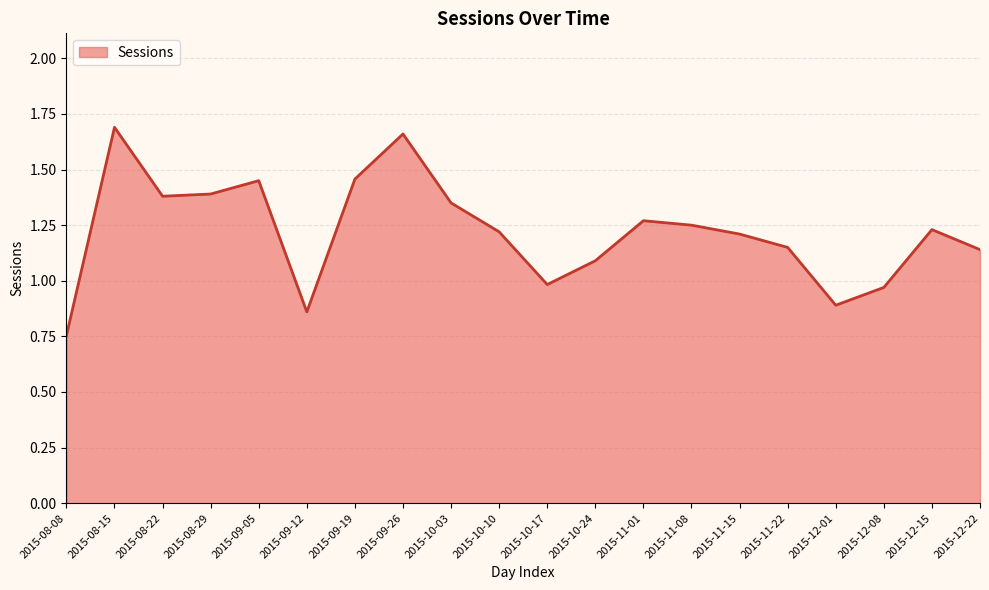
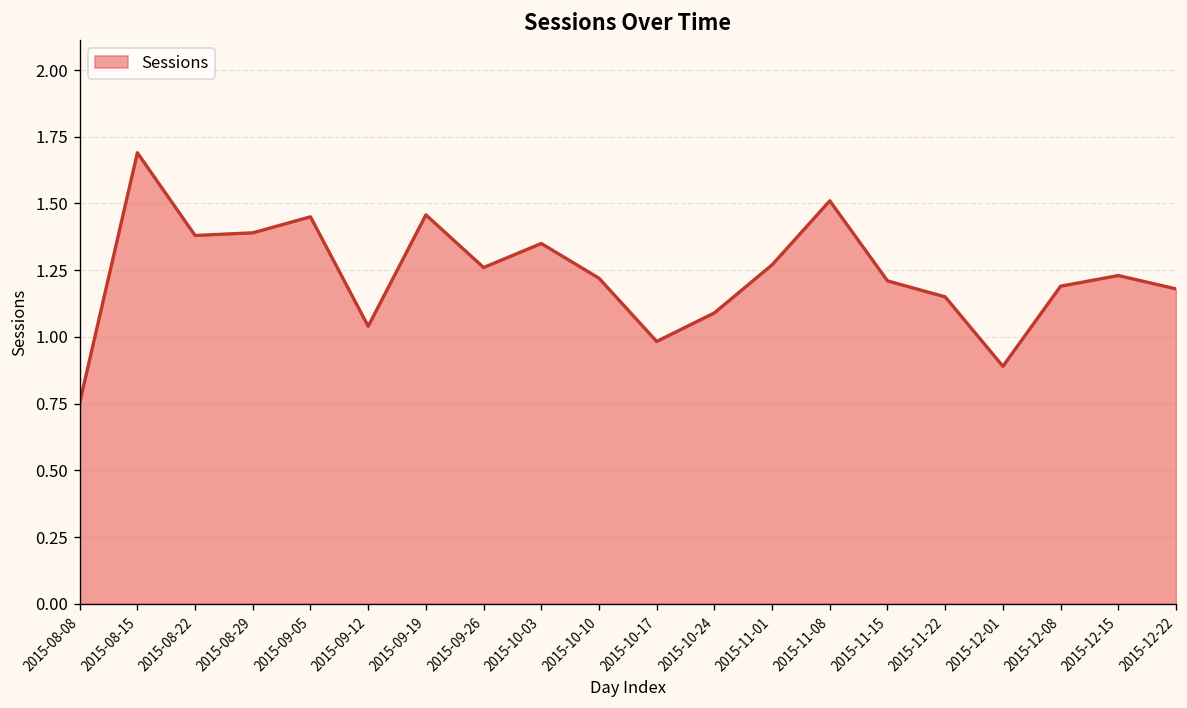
  {
    "2015-08-08": 0.75,
    "2015-08-15": 1.69,
    "2015-08-22": 1.38,
    "2015-08-29": 1.39,
    "2015-09-05": 1.45,
-   "2015-09-12": 0.86,
+   "2015-09-12": 1.04,
    "2015-09-19": 1.46,
-   "2015-09-26": 1.66,
+   "2015-09-26": 1.26,
    "2015-10-03": 1.35,
    "2015-10-10": 1.22,
    "2015-10-17": 0.98,
    "2015-10-24": 1.09,
    "2015-11-01": 1.27,
-   "2015-11-08": 1.25,
+   "2015-11-08": 1.51,
    "2015-11-15": 1.21,
    "2015-11-22": 1.15,
    "2015-12-01": 0.89,
-   "2015-12-08": 0.97,
+   "2015-12-08": 1.19,
    "2015-12-15": 1.23,
-   "2015-12-22": 1.14
+   "2015-12-22": 1.18
  }
